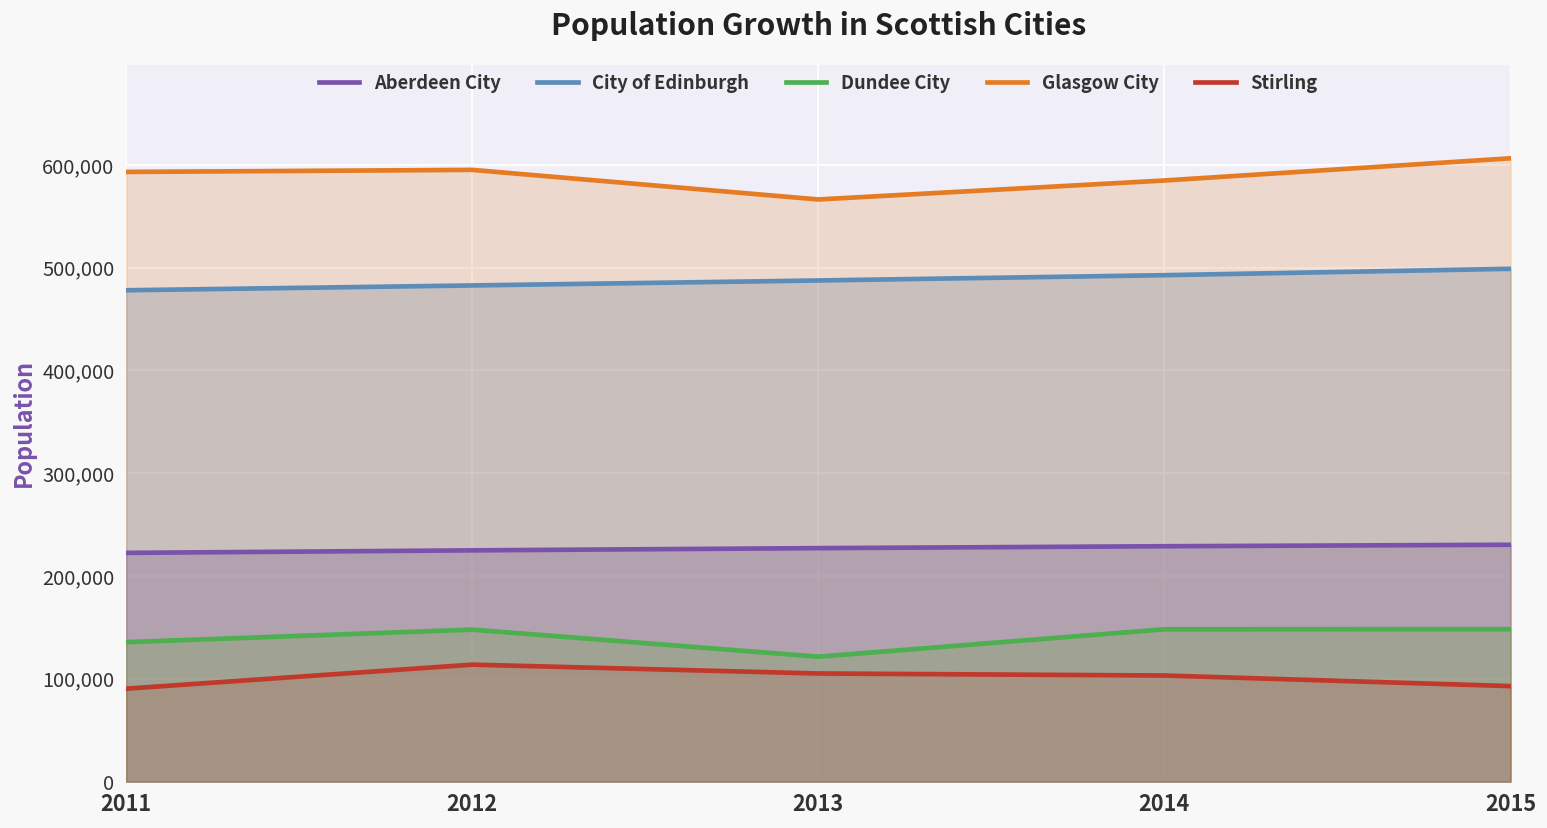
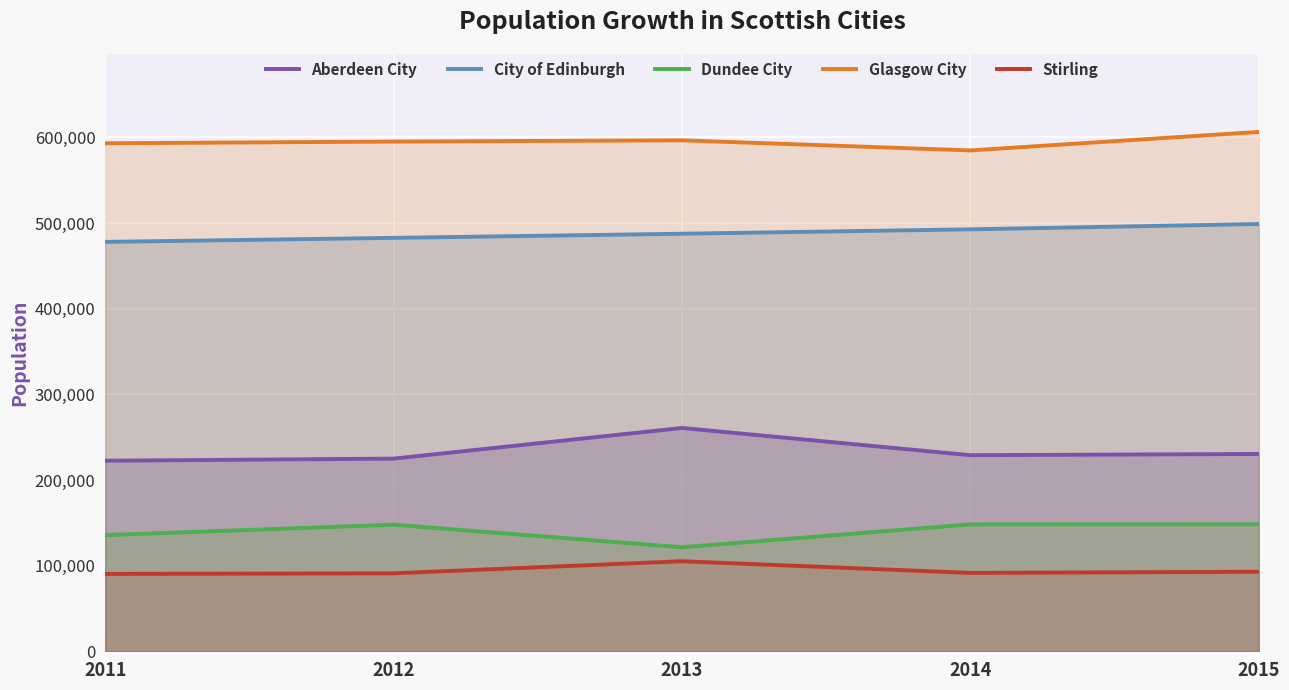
  {
    "Aberdeen City": {
      "2011": "220,000",
      "2012": "220,000",
-     "2013": "230,000",
+     "2013": "260,000",
      "2014": "230,000",
      "2015": "230,000"
    },
    "City of Edinburgh": {
      "2011": "480,000",
      "2012": "480,000",
      "2013": "490,000",
      "2014": "490,000",
      "2015": "500,000"
    },
    "Dundee City": {
      "2011": "140,000",
      "2012": "150,000",
      "2013": "120,000",
      "2014": "150,000",
      "2015": "150,000"
    },
    "Glasgow City": {
      "2011": "590,000",
      "2012": "600,000",
-     "2013": "570,000",
+     "2013": "600,000",
      "2014": "580,000",
      "2015": "610,000"
    },
    "Stirling": {
      "2011": "90,000",
-     "2012": "110,000",
+     "2012": "90,000",
      "2013": "110,000",
-     "2014": "100,000",
+     "2014": "90,000",
      "2015": "90,000"
    }
  }
